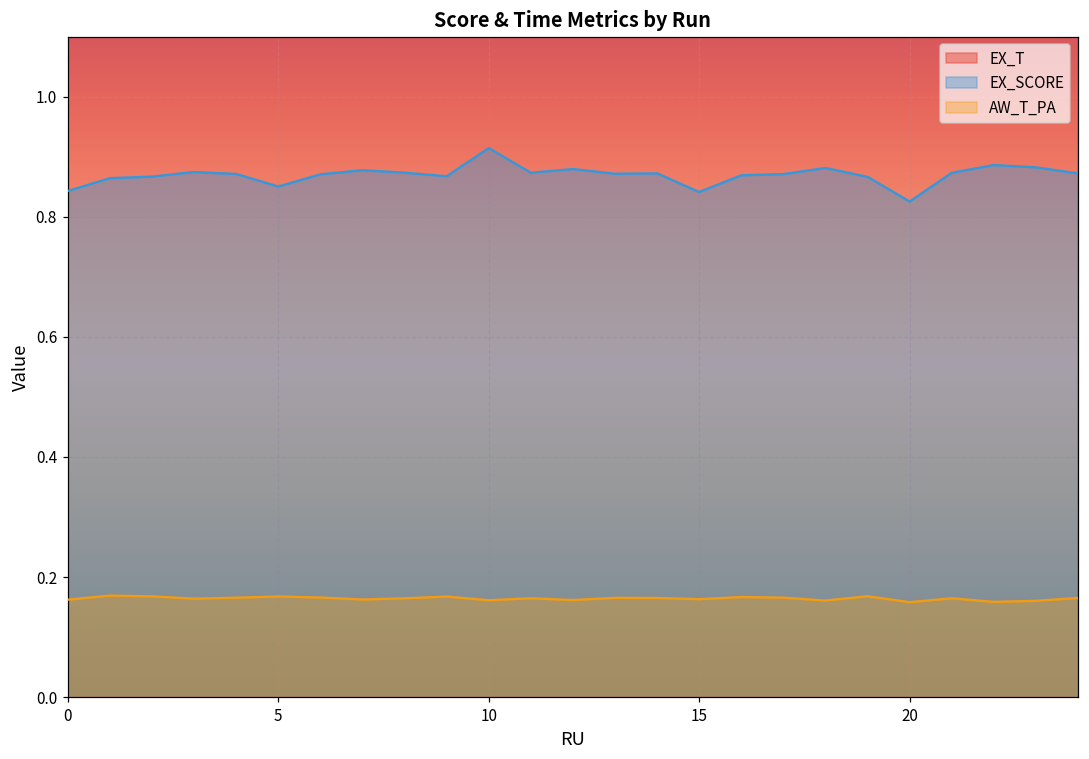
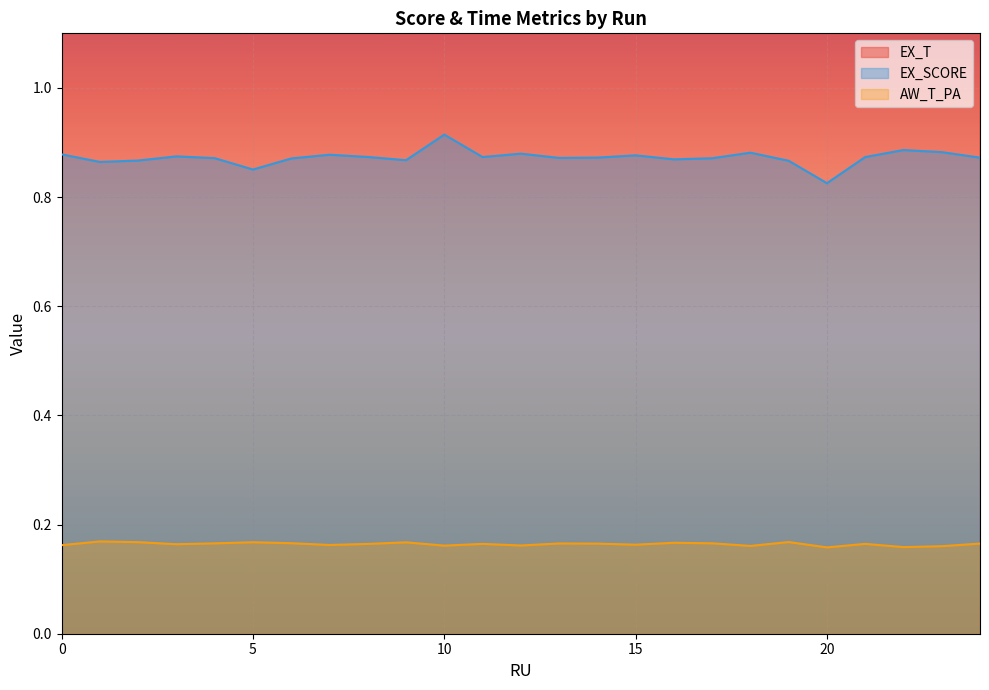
  {
    "EX_SCORE": {
-     "0": 0.84,
+     "0": 0.88,
      "5": 0.85,
      "10": 0.91,
-     "15": 0.84,
+     "15": 0.88,
      "20": 0.83
    },
    "AW_T_PA": {
      "0": 0.16,
      "5": 0.17,
      "10": 0.16,
      "15": 0.16,
      "20": 0.16
    }
  }
